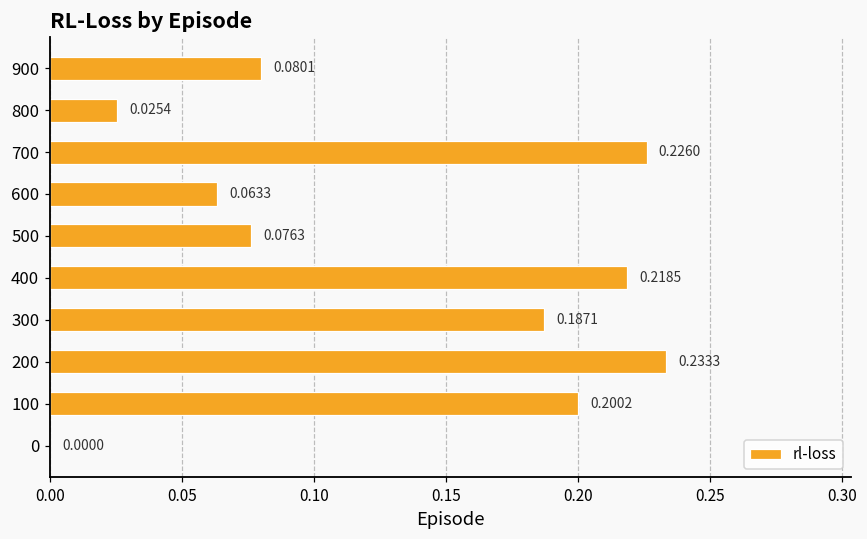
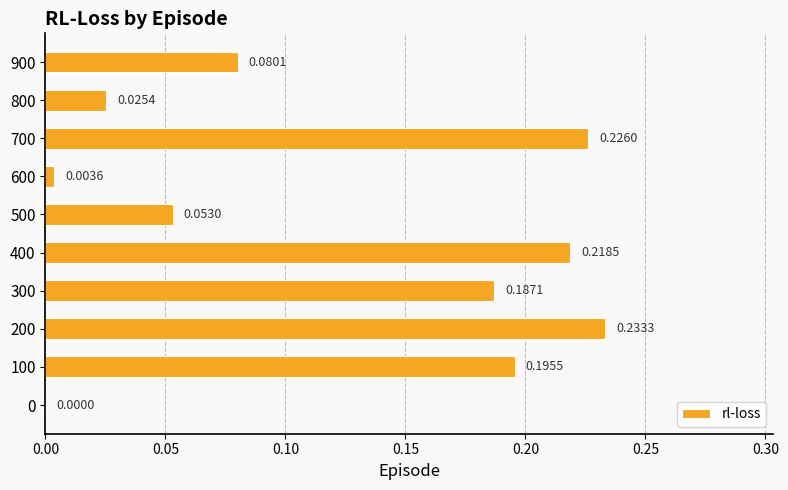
  {
    "900": 0.0801,
    "800": 0.0254,
    "700": 0.2260,
-   "600": 0.0633,
-   "500": 0.0763,
+   "600": 0.0036,
+   "500": 0.0530,
    "400": 0.2185,
    "300": 0.1871,
    "200": 0.2333,
-   "100": 0.2002,
+   "100": 0.1955,
    "0": 0.0000
  }
